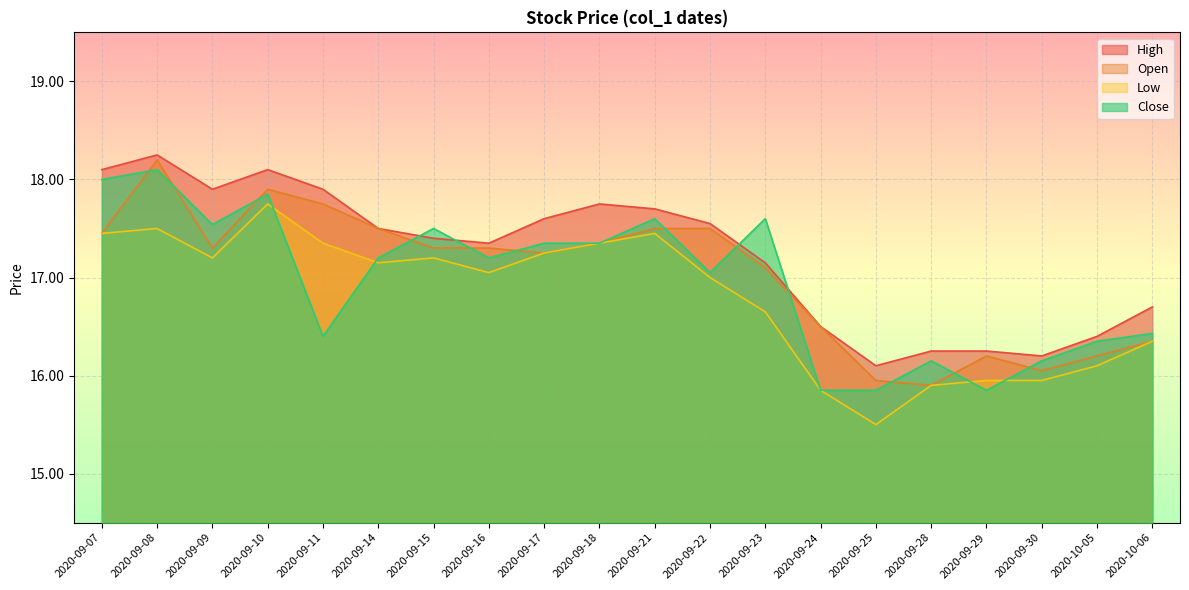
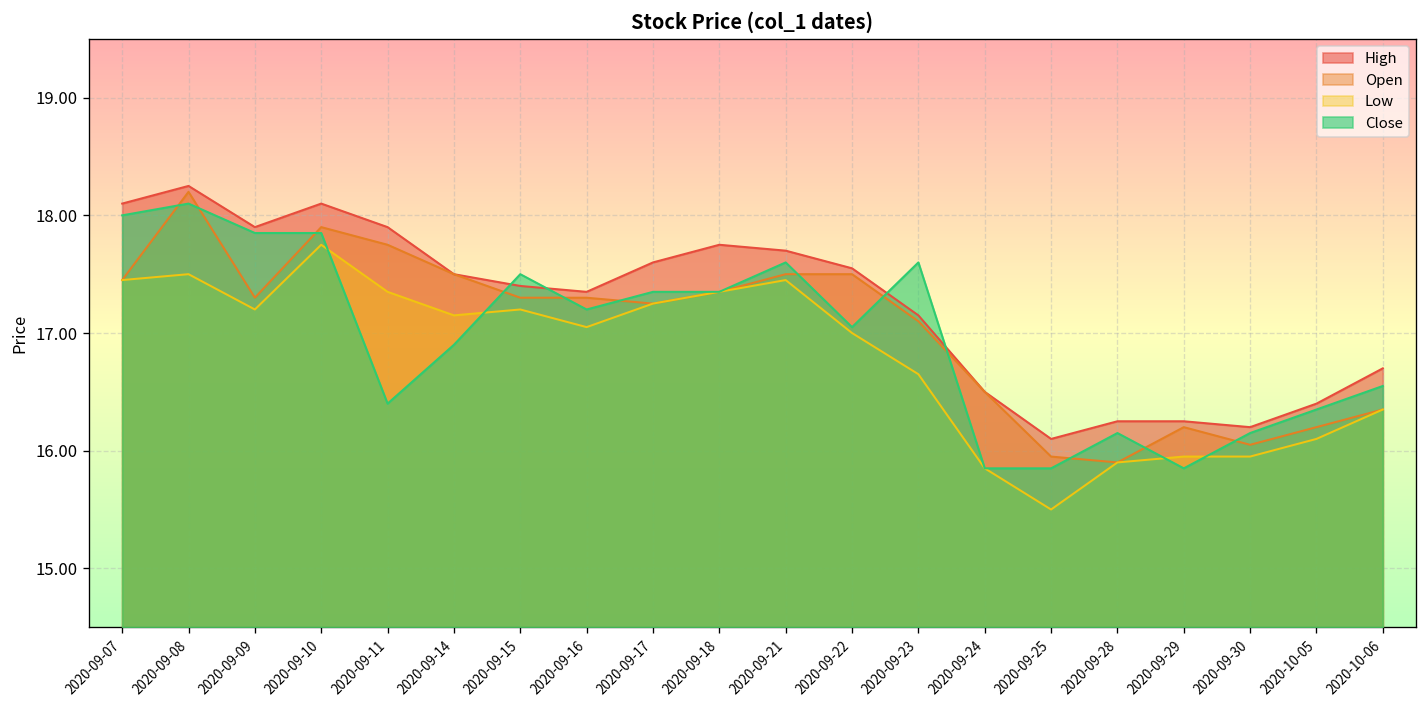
  {
    "Close": {
      "2020-09-07": 18.0,
      "2020-09-08": 18.1,
-     "2020-09-09": 17.5,
+     "2020-09-09": 17.9,
      "2020-09-10": 17.9,
      "2020-09-11": 16.4,
-     "2020-09-14": 17.2,
+     "2020-09-14": 16.9,
      "2020-09-15": 17.5,
      "2020-09-16": 17.2,
      "2020-09-17": 17.4,
      "2020-09-21": 17.6,
      "2020-09-22": 17.1,
      "2020-09-23": 17.6,
      "2020-09-25": 15.9,
      "2020-09-28": 16.2,
      "2020-09-29": 15.9,
      "2020-09-30": 16.2,
      "2020-10-05": 16.4,
-     "2020-10-06": 16.4
+     "2020-10-06": 16.6
    }
  }
